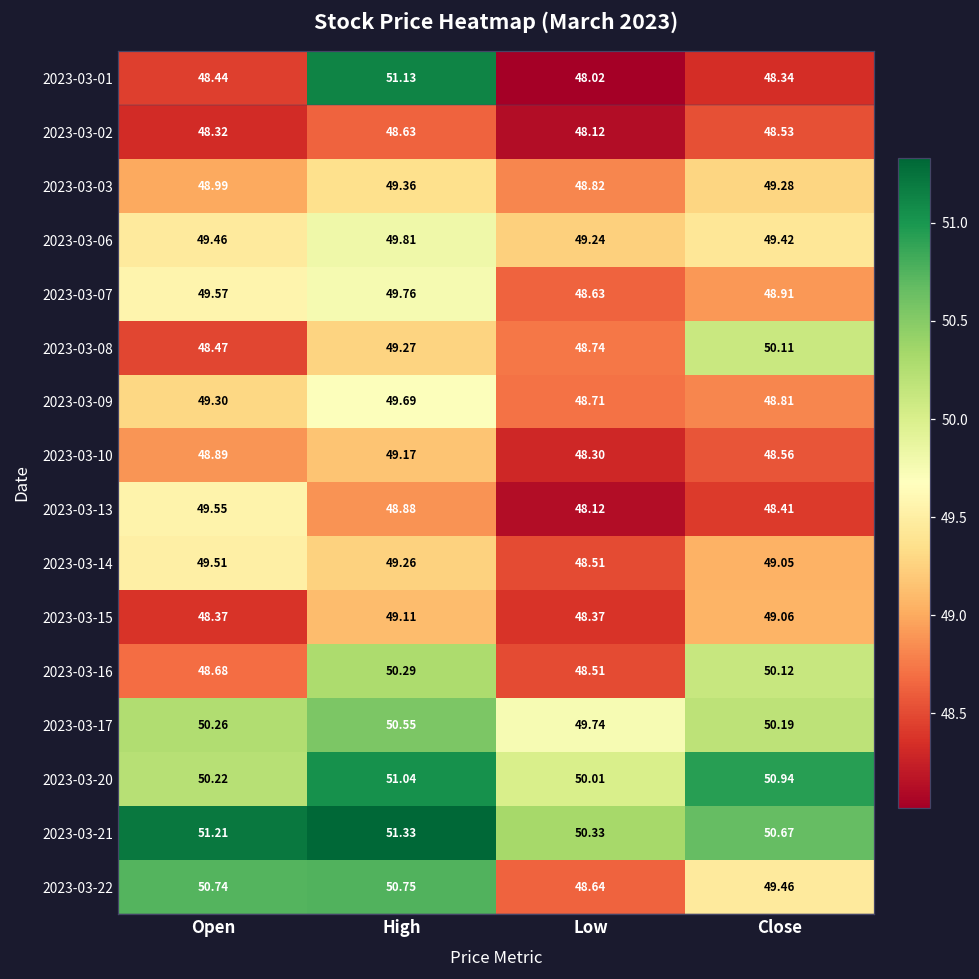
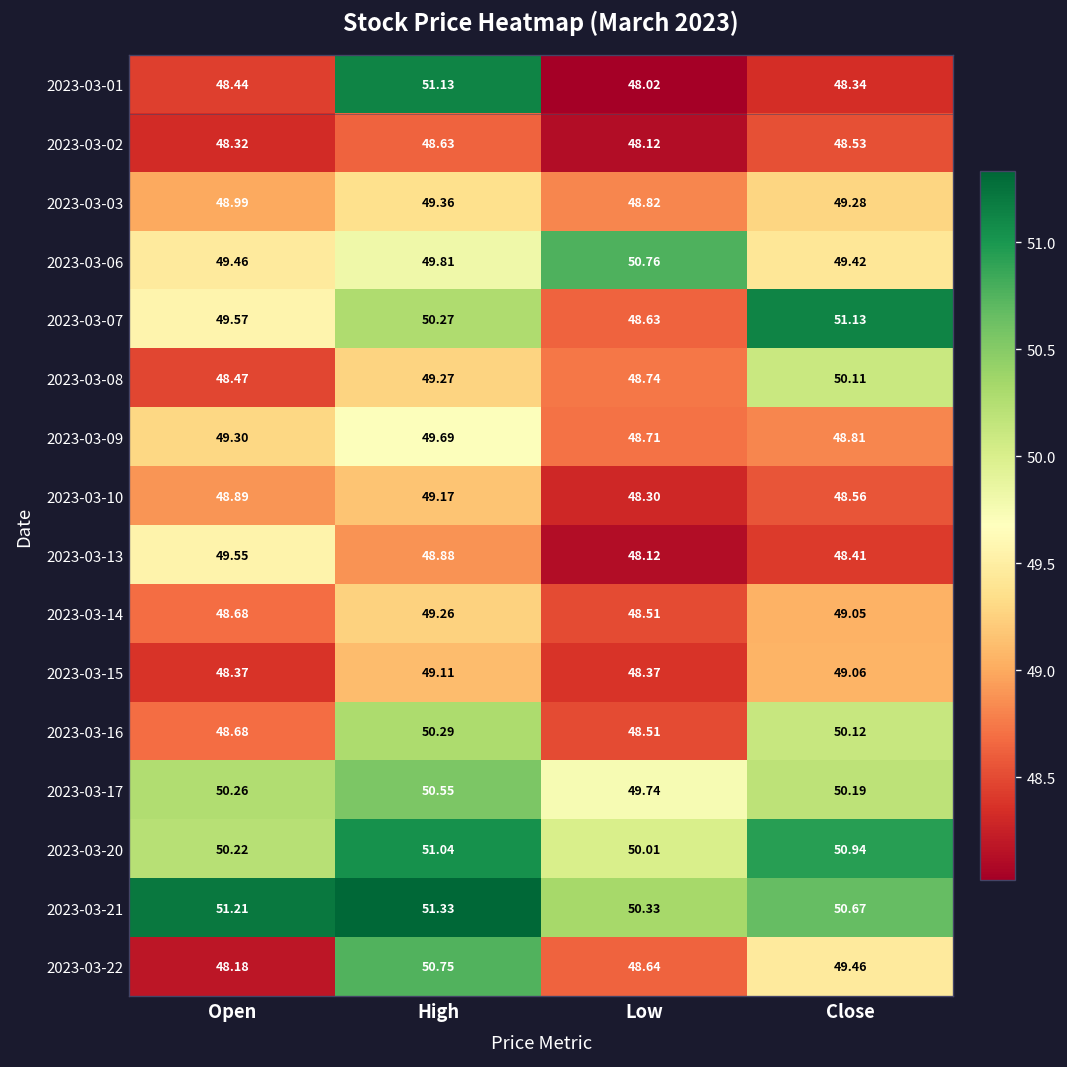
  {
    "2023-03-01": {
      "Open": 48.44,
      "High": 51.13,
      "Low": 48.02,
      "Close": 48.34
    },
    "2023-03-02": {
      "Open": 48.32,
      "High": 48.63,
      "Low": 48.12,
      "Close": 48.53
    },
    "2023-03-03": {
      "Open": 48.99,
      "High": 49.36,
      "Low": 48.82,
      "Close": 49.28
    },
    "2023-03-06": {
      "Open": 49.46,
      "High": 49.81,
-     "Low": 49.24,
+     "Low": 50.76,
      "Close": 49.42
    },
    "2023-03-07": {
      "Open": 49.57,
-     "High": 49.76,
+     "High": 50.27,
      "Low": 48.63,
-     "Close": 48.91
+     "Close": 51.13
    },
    "2023-03-08": {
      "Open": 48.47,
      "High": 49.27,
      "Low": 48.74,
      "Close": 50.11
    },
    "2023-03-09": {
      "Open": 49.30,
      "High": 49.69,
      "Low": 48.71,
      "Close": 48.81
    },
    "2023-03-10": {
      "Open": 48.89,
      "High": 49.17,
      "Low": 48.30,
      "Close": 48.56
    },
    "2023-03-13": {
      "Open": 49.55,
      "High": 48.88,
      "Low": 48.12,
      "Close": 48.41
    },
    "2023-03-14": {
-     "Open": 49.51,
+     "Open": 48.68,
      "High": 49.26,
      "Low": 48.51,
      "Close": 49.05
    },
    "2023-03-15": {
      "Open": 48.37,
      "High": 49.11,
      "Low": 48.37,
      "Close": 49.06
    },
    "2023-03-16": {
      "Open": 48.68,
      "High": 50.29,
      "Low": 48.51,
      "Close": 50.12
    },
    "2023-03-17": {
      "Open": 50.26,
      "High": 50.55,
      "Low": 49.74,
      "Close": 50.19
    },
    "2023-03-20": {
      "Open": 50.22,
      "High": 51.04,
      "Low": 50.01,
      "Close": 50.94
    },
    "2023-03-21": {
      "Open": 51.21,
      "High": 51.33,
      "Low": 50.33,
      "Close": 50.67
    },
    "2023-03-22": {
-     "Open": 50.74,
+     "Open": 48.18,
      "High": 50.75,
      "Low": 48.64,
      "Close": 49.46
    }
  }
